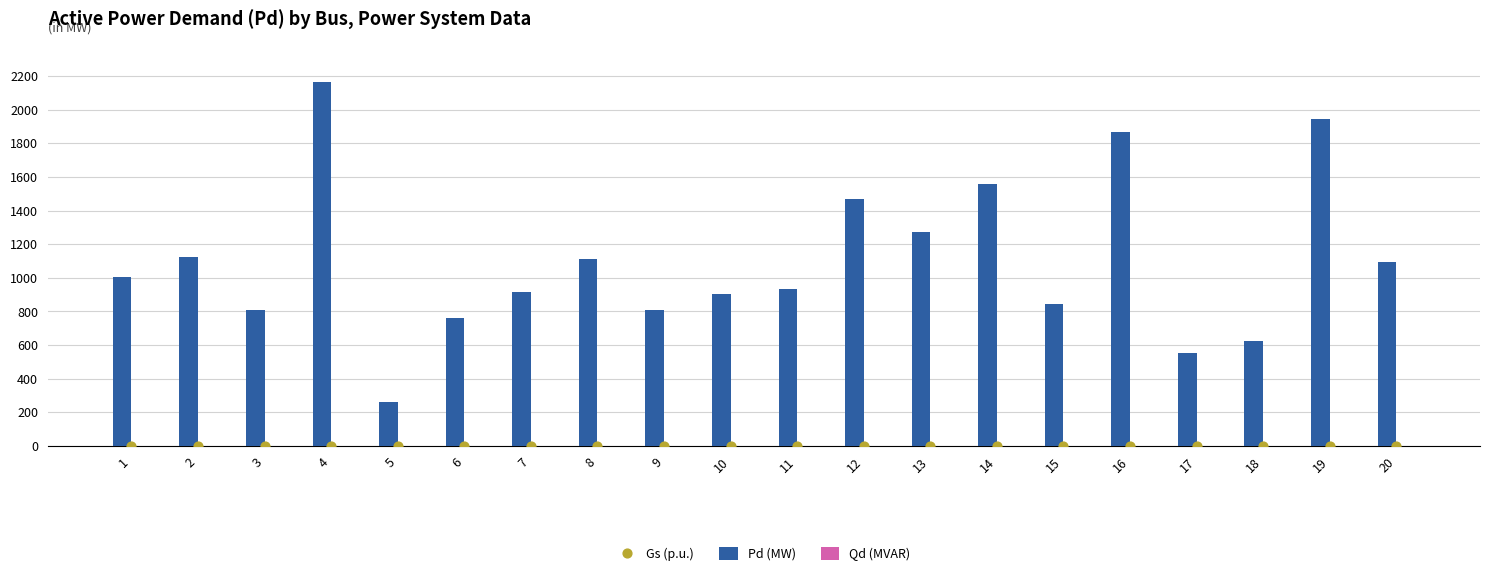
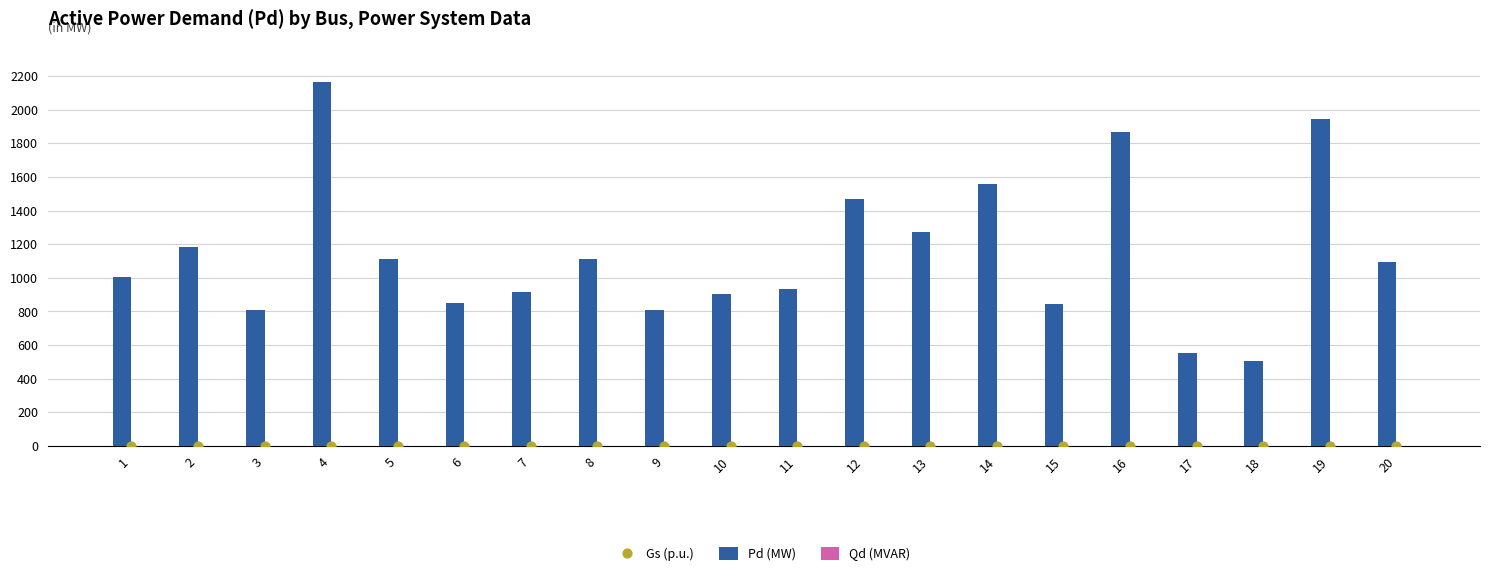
  {
    "Pd (MW)": {
      "1": 1010,
-     "2": 1120,
+     "2": 1180,
      "3": 810,
      "4": 2170,
-     "5": 260,
-     "6": 760,
+     "5": 1110,
+     "6": 850,
      "7": 920,
      "8": 1110,
      "9": 810,
      "10": 900,
      "11": 940,
      "12": 1470,
      "13": 1280,
      "14": 1560,
      "15": 840,
      "16": 1870,
      "17": 550,
-     "18": 630,
+     "18": 500,
      "19": 1950,
      "20": 1090
    },
    "Qd (MVAR)": {
      "1": 0,
      "2": 0,
      "3": 0,
      "4": 0,
      "5": 0,
      "6": 0,
      "7": 0,
      "8": 0,
      "9": 0,
      "10": 0,
      "11": 0,
      "12": 0,
      "13": 0,
      "14": 0,
      "15": 0,
      "16": 0,
      "17": 0,
      "18": 0,
      "19": 0,
      "20": 0
    }
  }
